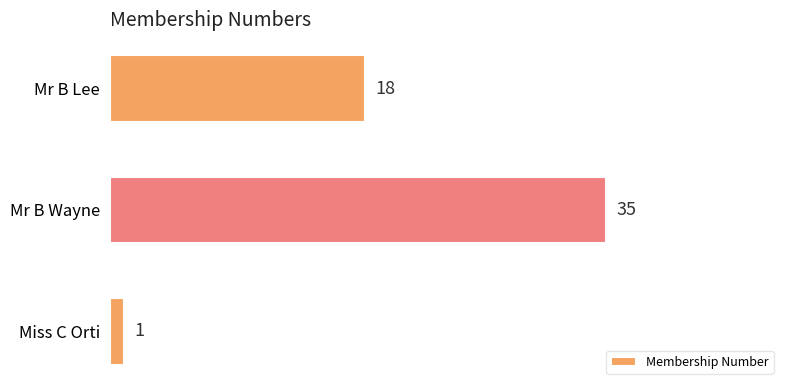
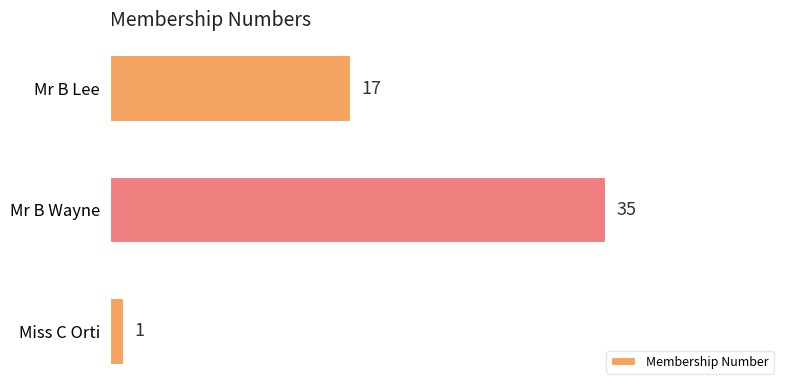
  {
-   "Mr B Lee": 18,
+   "Mr B Lee": 17,
    "Mr B Wayne": 35,
    "Miss C Orti": 1
  }
